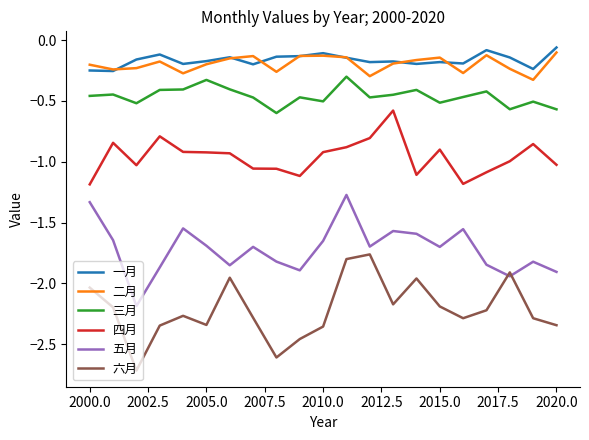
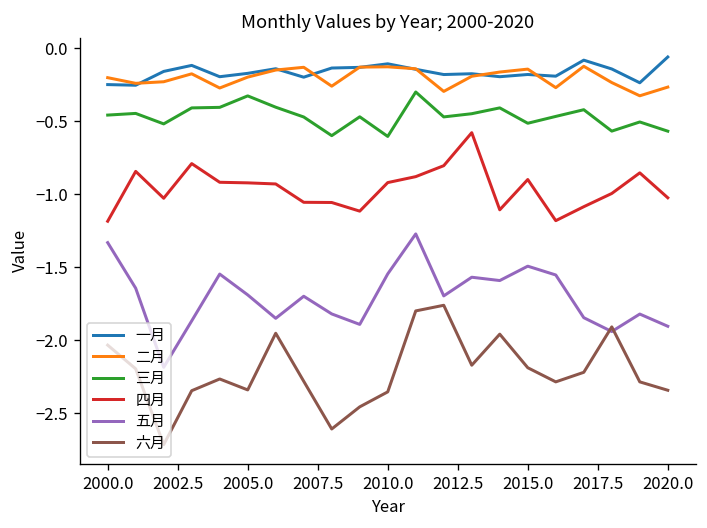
  {
    "一月": {
      "2000.0": -0.25,
      "2005.0": -0.17,
      "2015.0": -0.18,
      "2020.0": -0.06
    },
    "二月": {
      "2000.0": -0.20,
      "2005.0": -0.20,
      "2015.0": -0.14,
-     "2020.0": -0.10
+     "2020.0": -0.27
    },
    "三月": {
      "2000.0": -0.46,
      "2005.0": -0.33,
-     "2010.0": -0.50,
+     "2010.0": -0.60,
      "2015.0": -0.51,
      "2020.0": -0.57
    },
    "四月": {
      "2000.0": -1.19,
      "2005.0": -0.92,
      "2010.0": -0.92,
      "2015.0": -0.90,
      "2020.0": -1.02
    },
    "五月": {
      "2000.0": -1.33,
      "2005.0": -1.69,
-     "2010.0": -1.65,
-     "2015.0": -1.70,
+     "2010.0": -1.55,
+     "2015.0": -1.49,
      "2020.0": -1.90
    },
    "六月": {
      "2005.0": -2.34,
      "2010.0": -2.35,
      "2015.0": -2.19,
      "2020.0": -2.34
    }
  }
